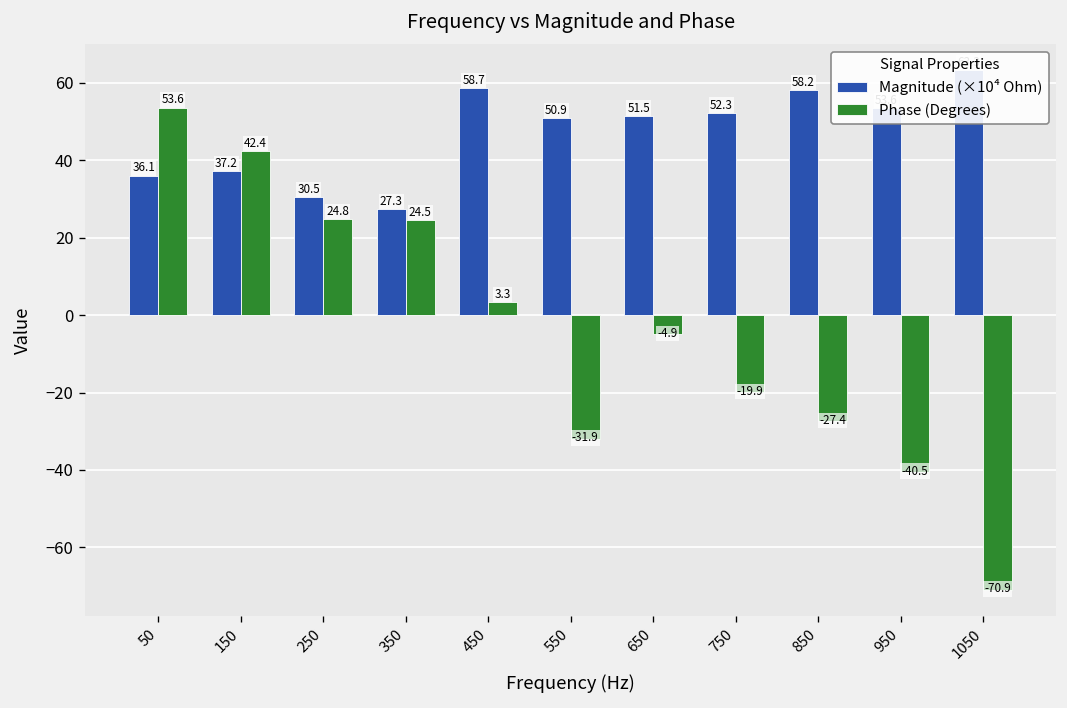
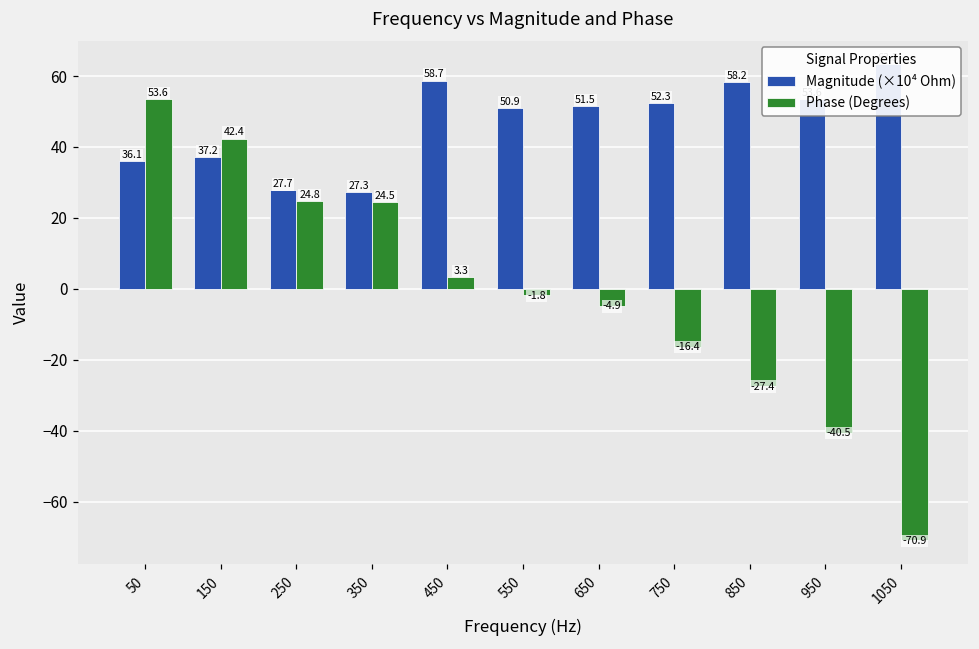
  {
    "Magnitude (×10⁴ Ohm)": {
-     "250": 30.5
+     "250": 27.7
    },
    "Phase (Degrees)": {
-     "550": -31.9,
-     "750": -19.9
+     "550": -1.8,
+     "750": -16.4
    }
  }
